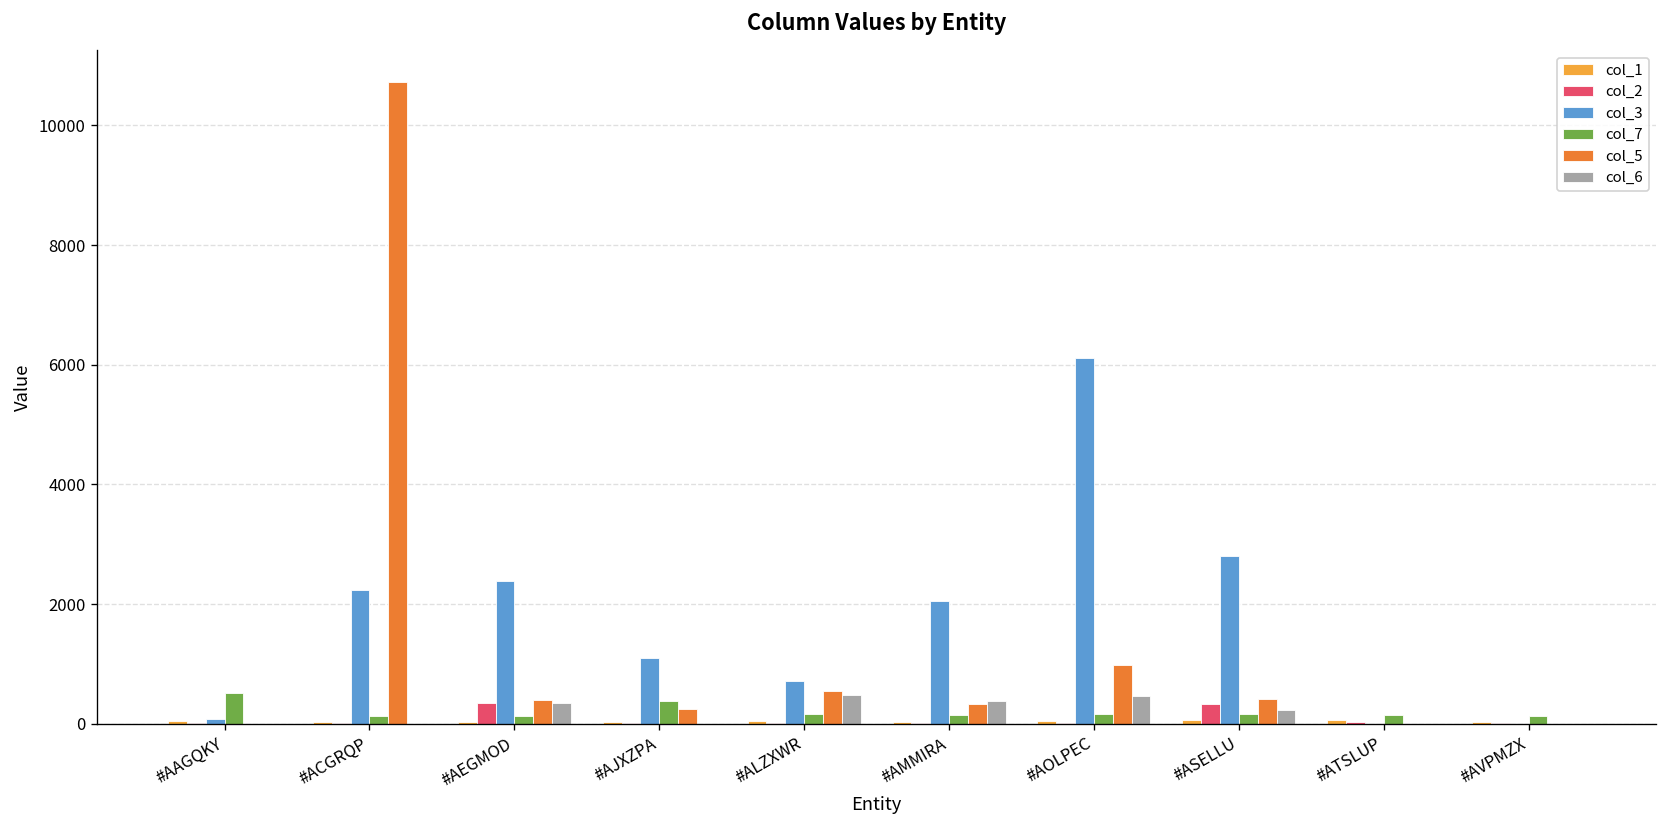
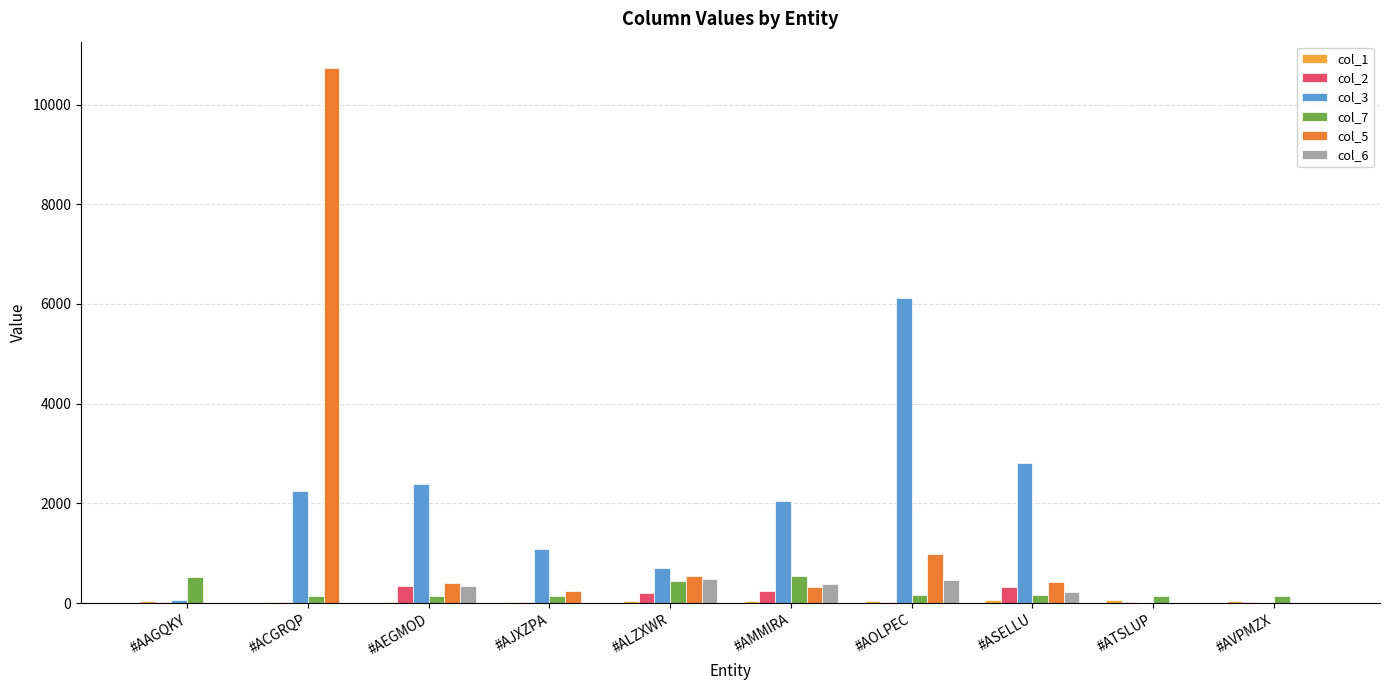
  {
    "col_2": {
      "#AEGMOD": 300,
-     "#ALZXWR": 0,
-     "#AMMIRA": 0,
+     "#ALZXWR": 200,
+     "#AMMIRA": 200,
      "#ASELLU": 300
    },
    "col_3": {
      "#AAGQKY": 100,
      "#ACGRQP": 2200,
      "#AEGMOD": 2400,
      "#AJXZPA": 1100,
      "#ALZXWR": 700,
      "#AMMIRA": 2100,
      "#AOLPEC": 6100,
      "#ASELLU": 2800,
      "#ATSLUP": 0,
      "#AVPMZX": 0
    },
    "col_7": {
      "#AAGQKY": 500,
      "#ACGRQP": 100,
      "#AEGMOD": 100,
-     "#AJXZPA": 400,
-     "#ALZXWR": 200,
-     "#AMMIRA": 100,
+     "#AJXZPA": 100,
+     "#ALZXWR": 400,
+     "#AMMIRA": 500,
      "#AOLPEC": 200,
      "#ASELLU": 200,
      "#ATSLUP": 200,
      "#AVPMZX": 100
    },
    "col_6": {
      "#AAGQKY": 0,
      "#ACGRQP": 0,
      "#AEGMOD": 400,
      "#AJXZPA": 0,
      "#ALZXWR": 500,
      "#AMMIRA": 400,
      "#AOLPEC": 500,
      "#ASELLU": 200,
      "#ATSLUP": 0,
      "#AVPMZX": 0
    }
  }
